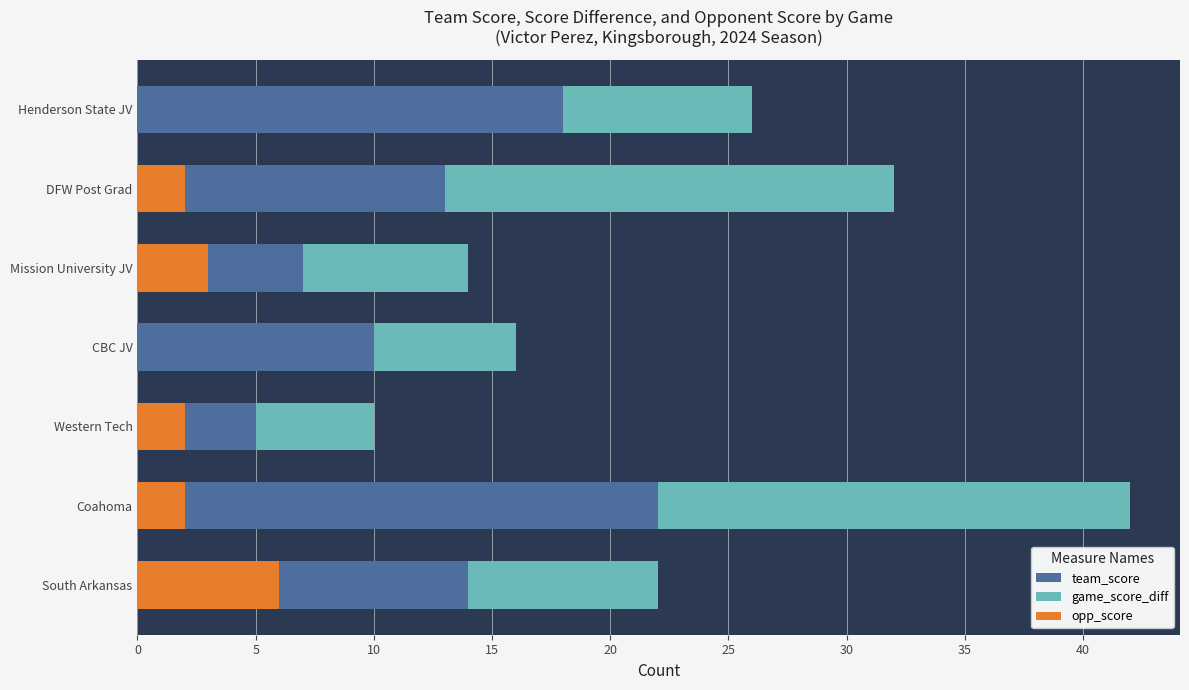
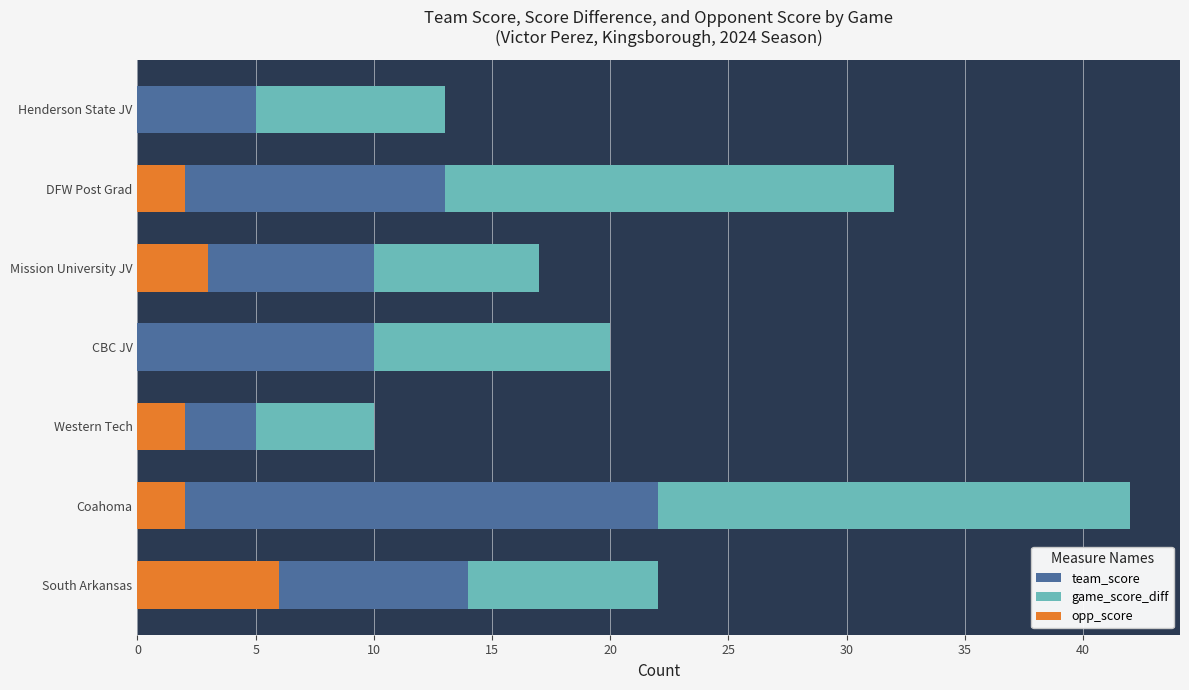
  {
    "team_score": {
-     "Henderson State JV": 18,
+     "Henderson State JV": 5,
      "DFW Post Grad": 13,
-     "Mission University JV": 7,
+     "Mission University JV": 10,
      "CBC JV": 10,
      "Western Tech": 5,
      "Coahoma": 22,
      "South Arkansas": 14
    },
    "game_score_diff": {
      "Henderson State JV": 8,
      "DFW Post Grad": 19,
      "Mission University JV": 7,
-     "CBC JV": 6,
+     "CBC JV": 10,
      "Western Tech": 5,
      "Coahoma": 20,
      "South Arkansas": 8
    },
    "opp_score": {
      "Henderson State JV": 0,
      "CBC JV": 0
    }
  }
